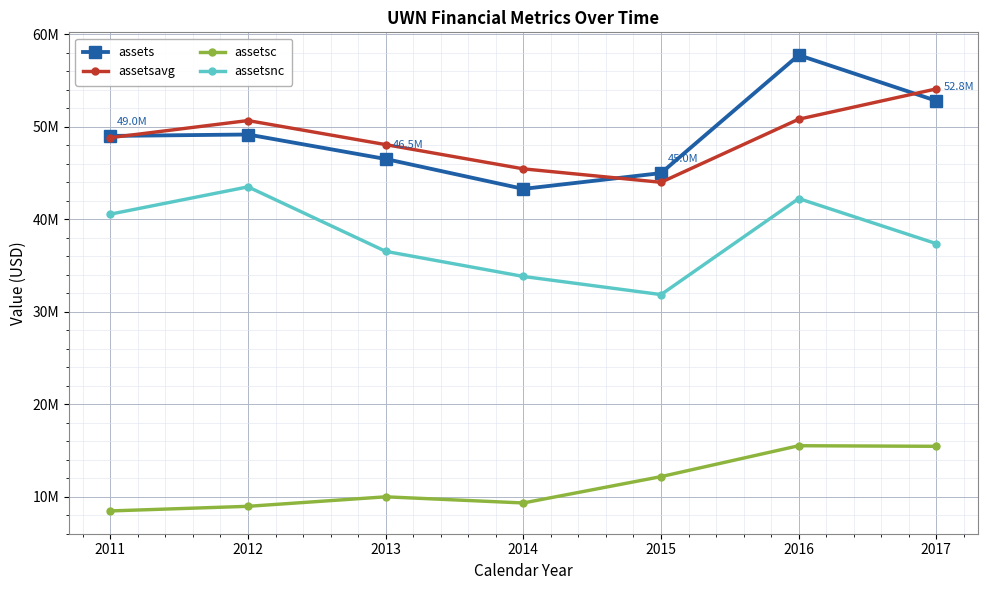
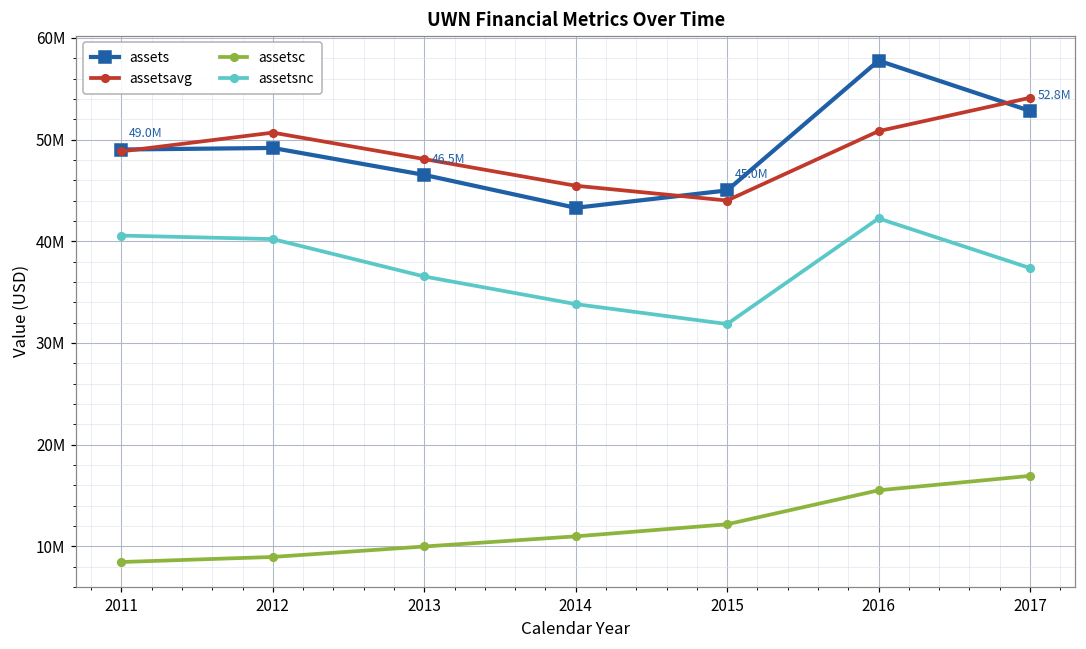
  {
    "assets": {
      "2013": "46.5M",
      "2015": "45.0M",
      "2017": "52.8M"
    },
    "assetsavg": {
      "2012": "51000000",
      "2014": "45000000",
      "2015": "44000000",
      "2016": "51000000"
    },
    "assetsc": {
      "2011": "8000000",
      "2012": "9000000",
      "2013": "10000000",
-     "2014": "9000000",
+     "2014": "11000000",
      "2015": "12000000",
      "2016": "16000000",
-     "2017": "15000000"
+     "2017": "17000000"
    },
    "assetsnc": {
      "2011": "41000000",
-     "2012": "44000000",
+     "2012": "40000000",
      "2013": "37000000",
      "2014": "34000000",
      "2015": "32000000",
      "2016": "42000000",
      "2017": "37000000"
    }
  }
